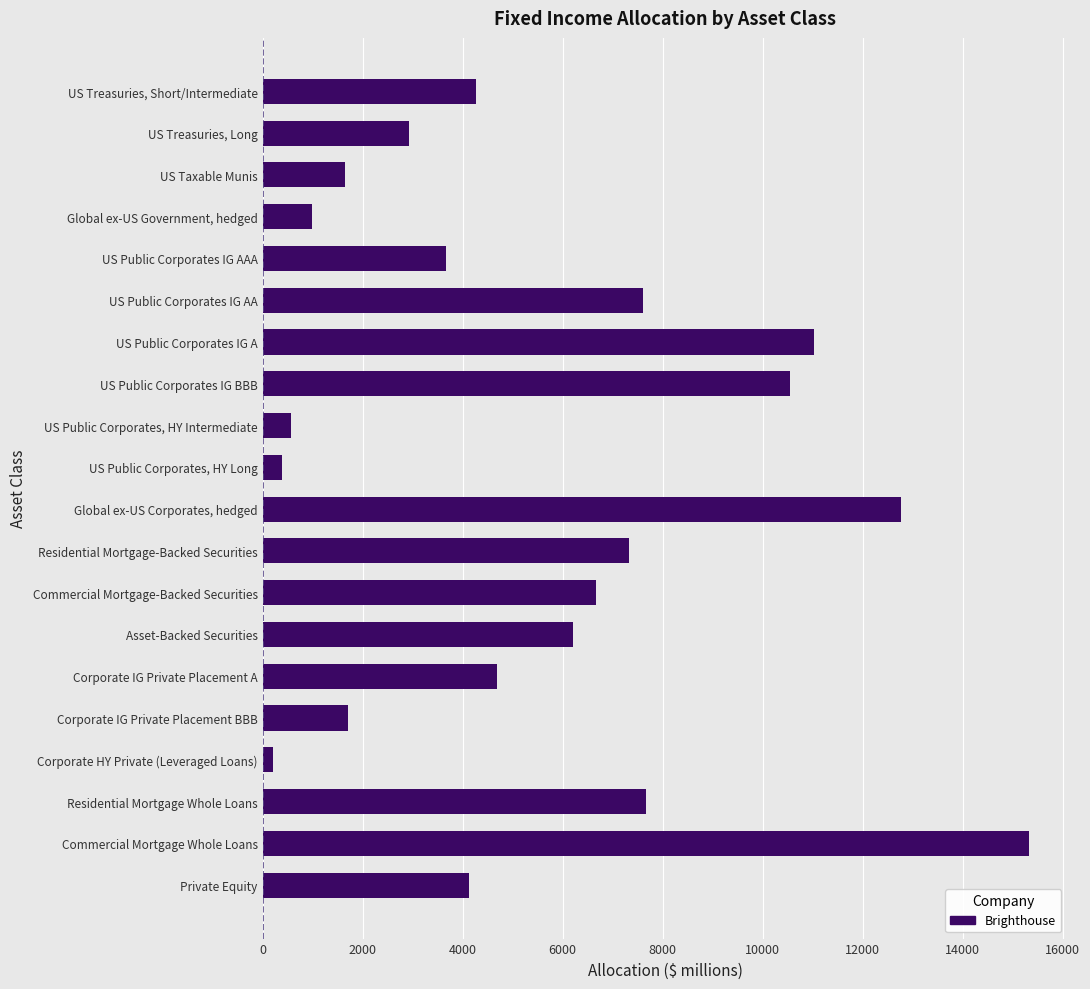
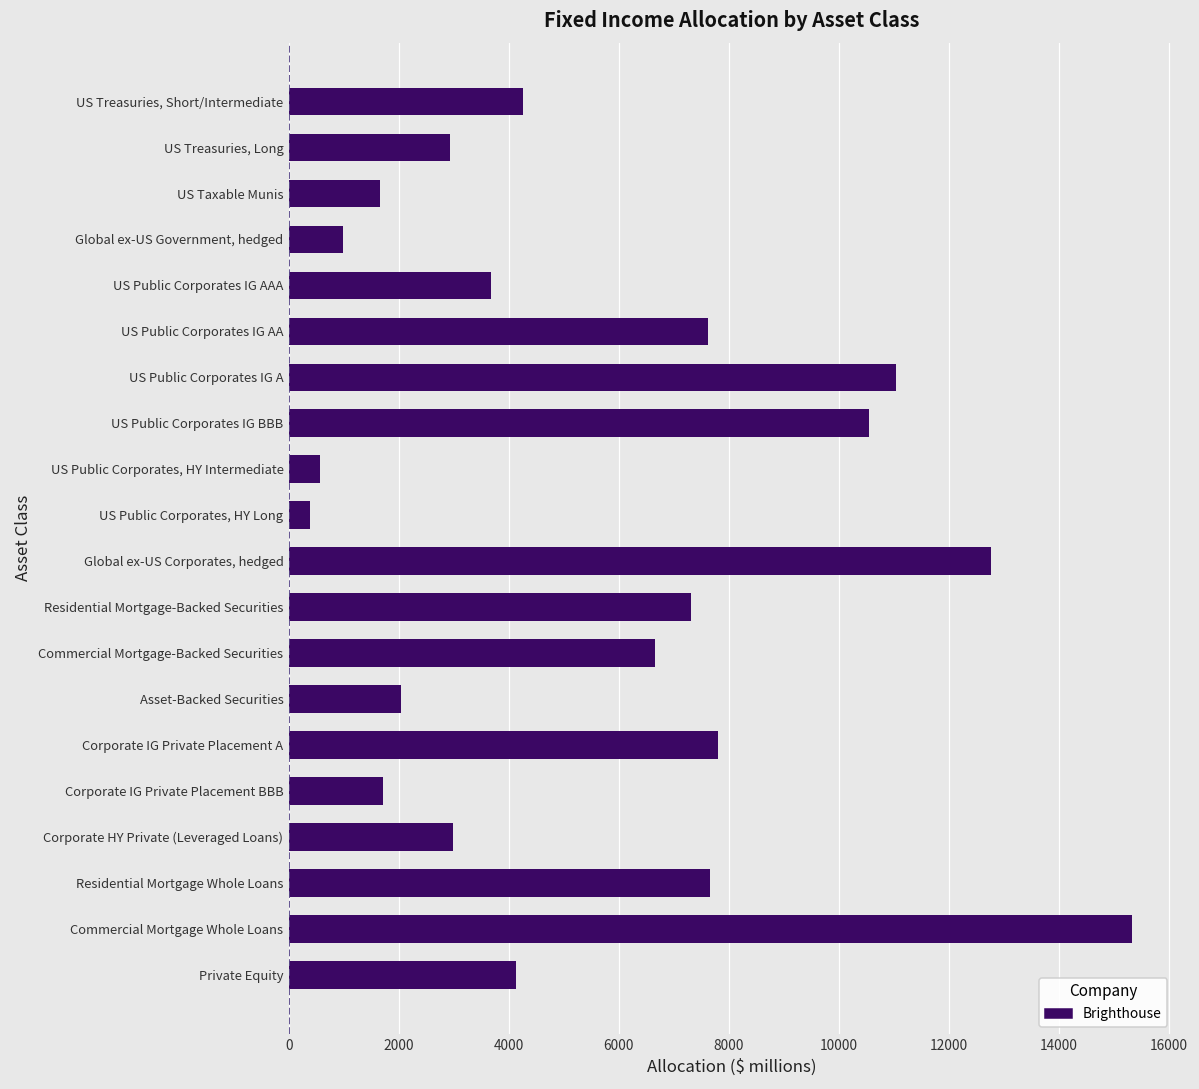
  {
    "US Treasuries, Short/Intermediate": 4300,
    "US Treasuries, Long": 2900,
    "US Taxable Munis": 1700,
    "Global ex-US Government, hedged": 1000,
    "US Public Corporates IG AAA": 3700,
    "US Public Corporates IG AA": 7600,
    "US Public Corporates IG A": 11000,
    "US Public Corporates IG BBB": 10500,
    "US Public Corporates, HY Intermediate": 600,
    "US Public Corporates, HY Long": 400,
    "Global ex-US Corporates, hedged": 12800,
    "Residential Mortgage-Backed Securities": 7300,
    "Commercial Mortgage-Backed Securities": 6700,
-   "Asset-Backed Securities": 6200,
-   "Corporate IG Private Placement A": 4700,
+   "Asset-Backed Securities": 2000,
+   "Corporate IG Private Placement A": 7800,
    "Corporate IG Private Placement BBB": 1700,
-   "Corporate HY Private (Leveraged Loans)": 200,
+   "Corporate HY Private (Leveraged Loans)": 3000,
    "Residential Mortgage Whole Loans": 7700,
    "Commercial Mortgage Whole Loans": 15300,
    "Private Equity": 4100
  }
